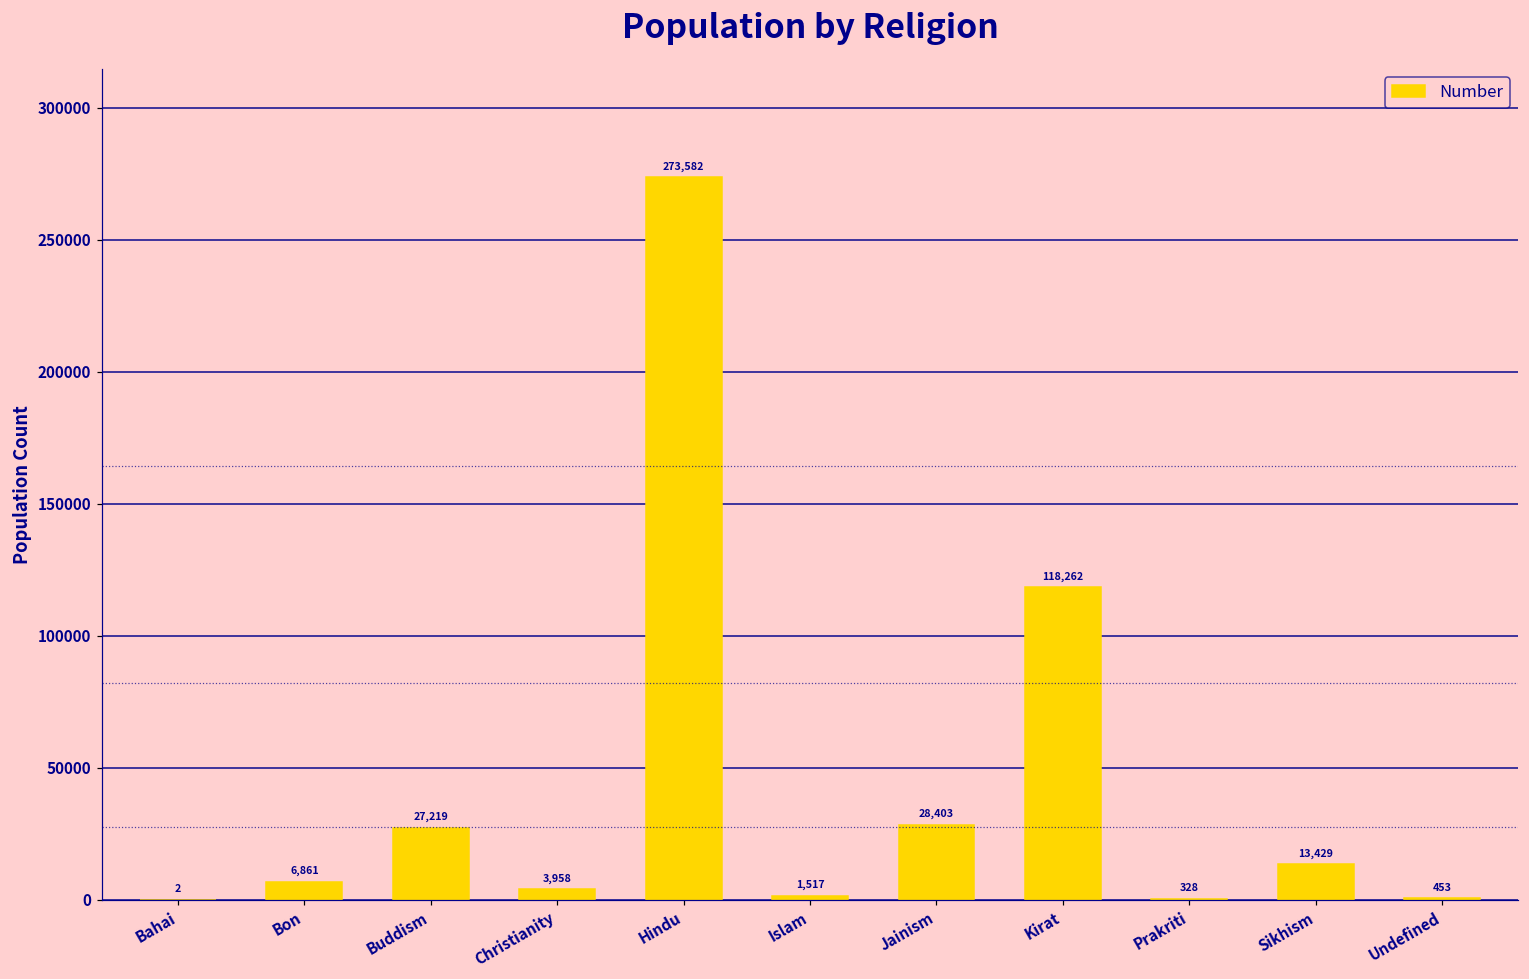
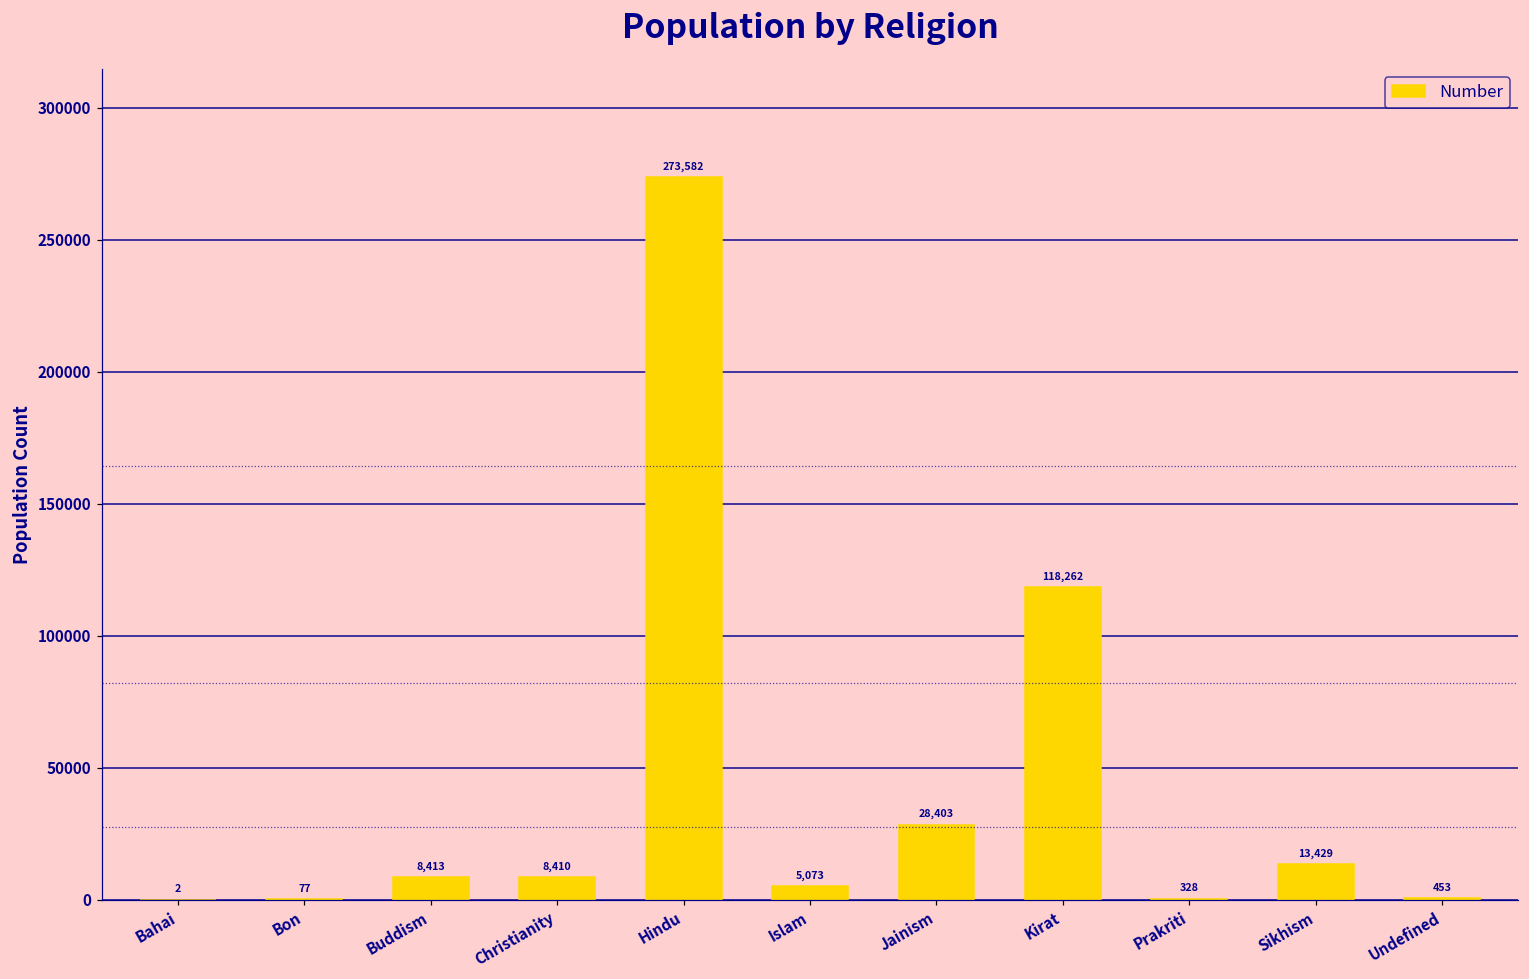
  {
    "Bahai": "2",
-   "Bon": "6,861",
-   "Buddism": "27,219",
-   "Christianity": "3,958",
+   "Bon": "77",
+   "Buddism": "8,413",
+   "Christianity": "8,410",
    "Hindu": "273,582",
-   "Islam": "1,517",
+   "Islam": "5,073",
    "Jainism": "28,403",
    "Kirat": "118,262",
    "Prakriti": "328",
    "Sikhism": "13,429",
    "Undefined": "453"
  }
